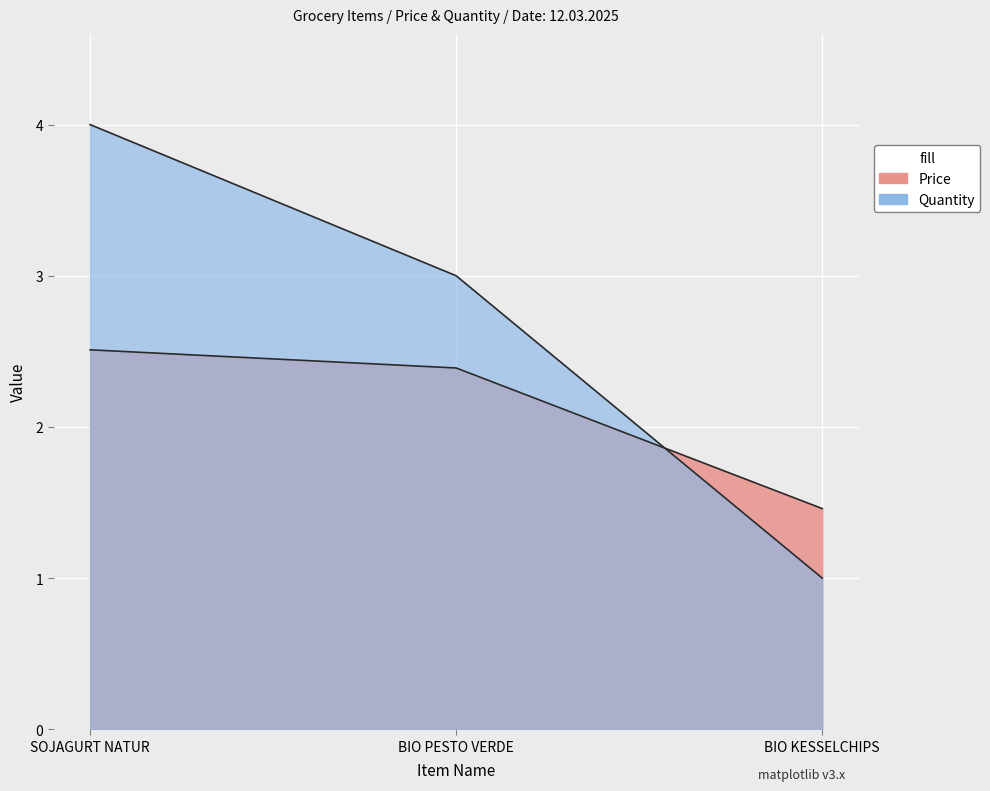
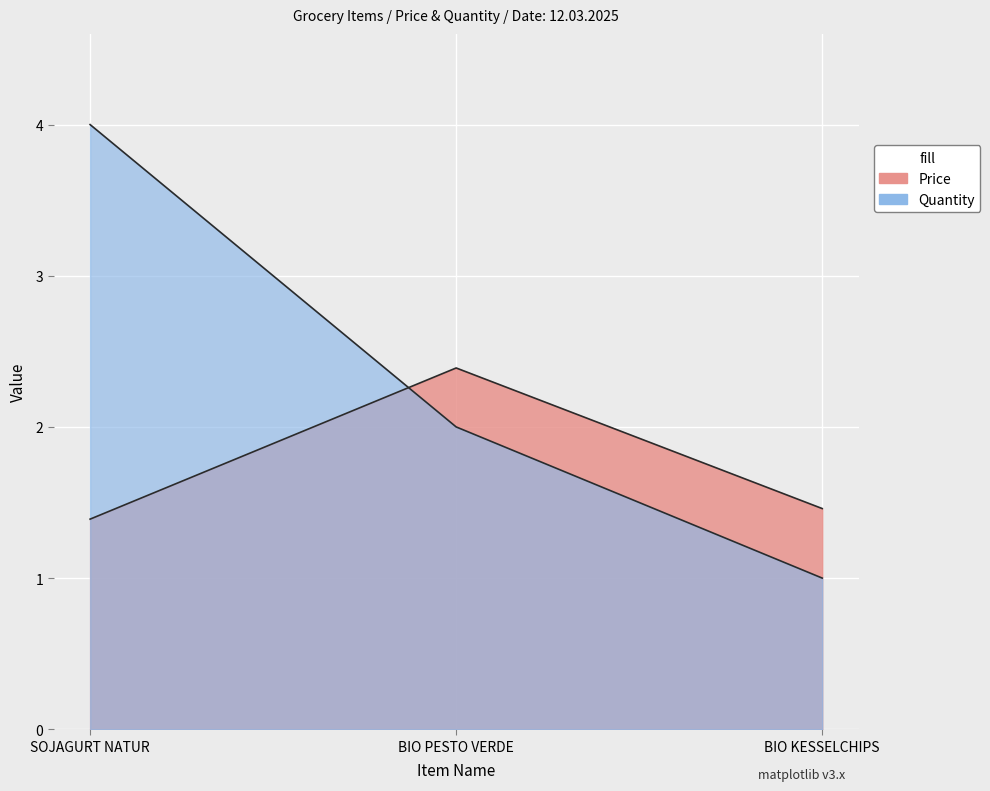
  {
    "Price": {
-     "SOJAGURT NATUR": 2.51,
+     "SOJAGURT NATUR": 1.39,
      "BIO PESTO VERDE": 2.39,
      "BIO KESSELCHIPS": 1.46
    },
    "Quantity": {
      "SOJAGURT NATUR": 4,
-     "BIO PESTO VERDE": 3,
+     "BIO PESTO VERDE": 2,
      "BIO KESSELCHIPS": 1
    }
  }
